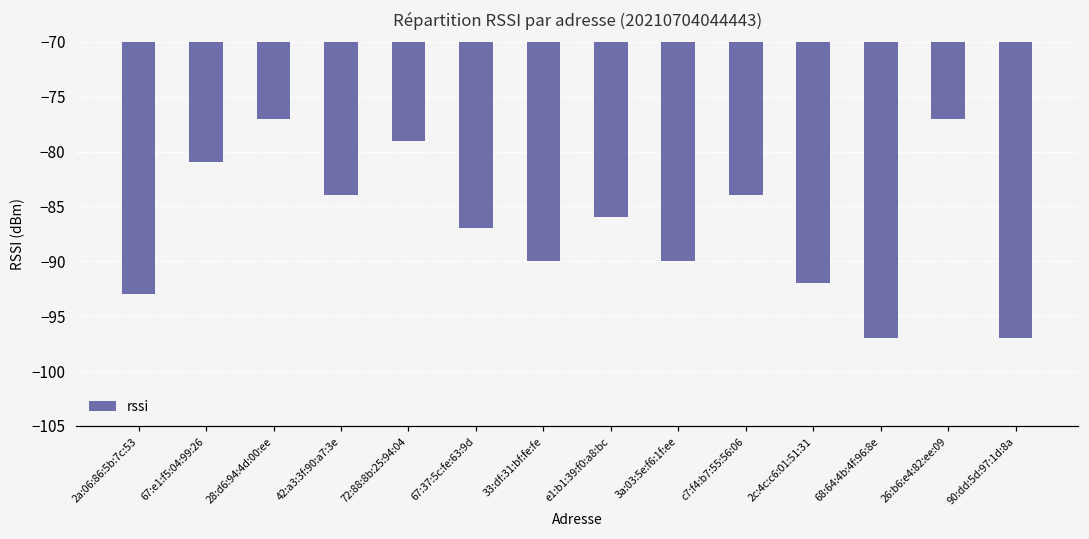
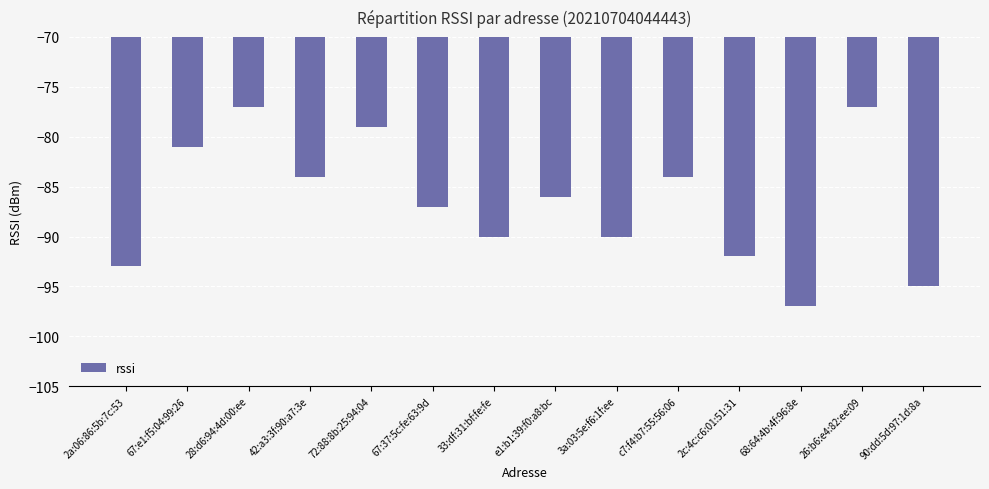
  {
    "2a:06:86:5b:7c:53": -93,
    "67:e1:f5:04:99:26": -81,
    "28:d6:94:4d:00:ee": -77,
    "42:a3:3f:90:a7:3e": -84,
    "72:88:8b:25:94:04": -79,
    "67:37:5c:fe:63:9d": -87,
    "33:df:31:bf:fe:fe": -90,
    "e1:b1:39:f0:a8:bc": -86,
    "3a:03:5e:f6:1f:ee": -90,
    "c7:f4:b7:55:56:06": -84,
    "2c:4c:c6:01:51:31": -92,
    "68:64:4b:4f:96:8e": -97,
    "26:b6:e4:82:ee:09": -77,
-   "90:dd:5d:97:1d:8a": -97
+   "90:dd:5d:97:1d:8a": -95
  }
